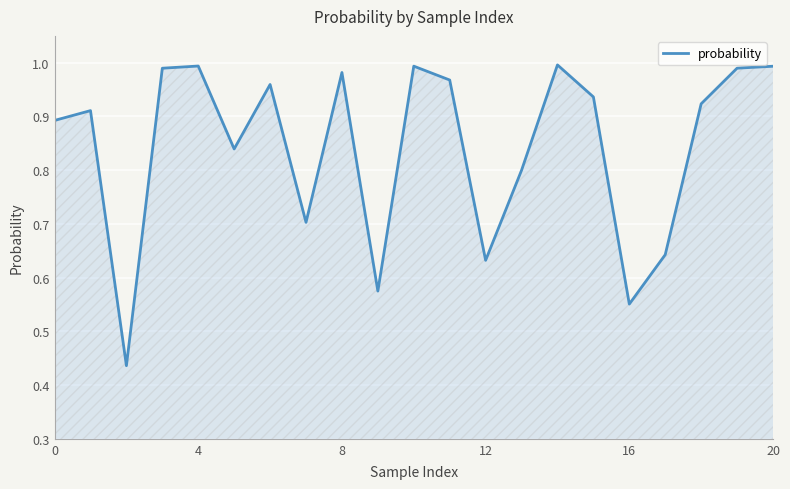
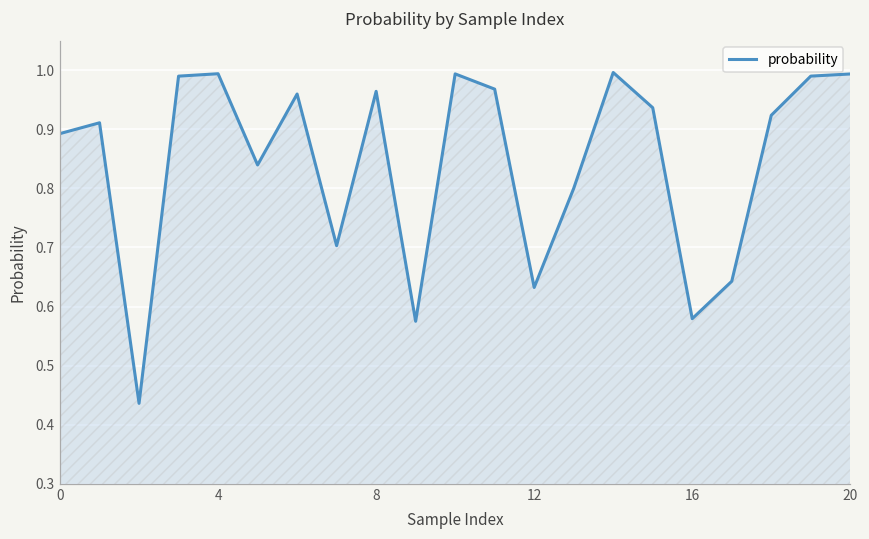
  {
    "0": 0.89,
    "4": 0.99,
-   "8": 0.98,
+   "8": 0.96,
    "12": 0.63,
-   "16": 0.55,
+   "16": 0.58,
    "20": 0.99
  }
